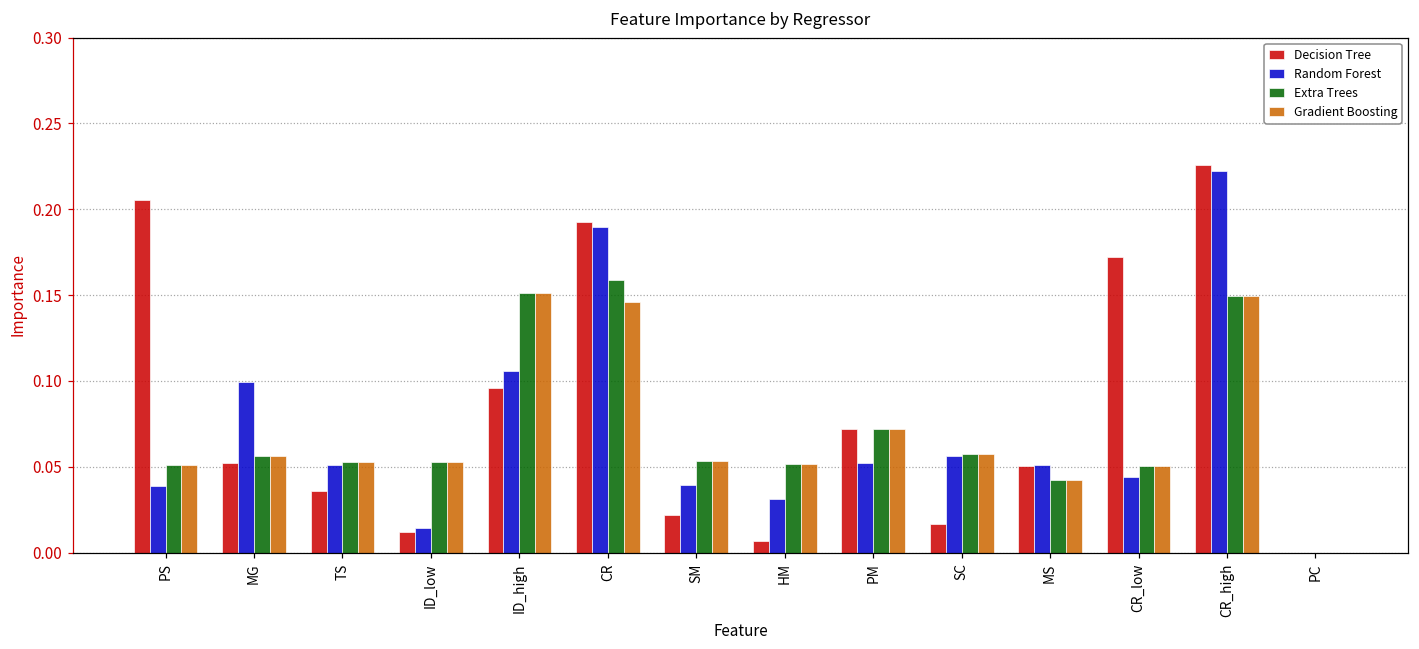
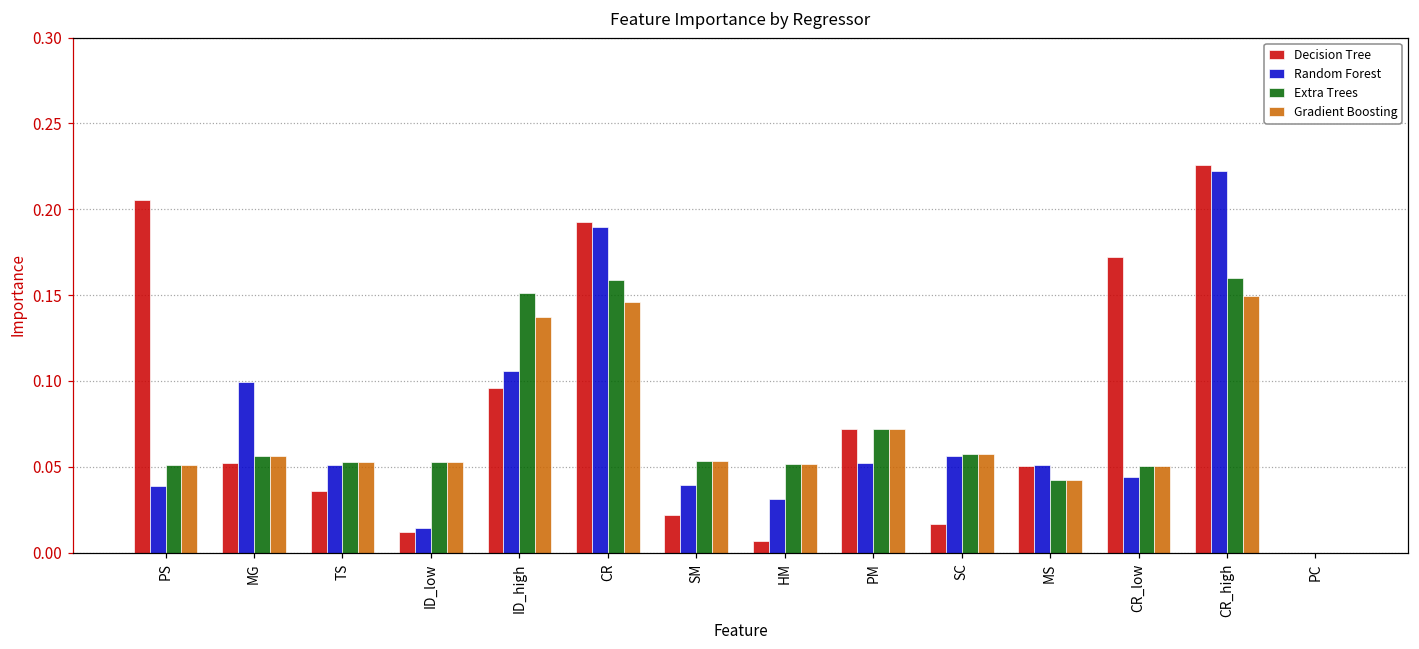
  {
    "Decision Tree": {
      "PS": 0.205,
      "MG": 0.052,
      "TS": 0.036,
      "ID_low": 0.012,
      "ID_high": 0.096,
      "CR": 0.193,
      "SM": 0.022,
      "HM": 0.007,
      "PM": 0.072,
      "SC": 0.017,
      "MS": 0.050,
      "CR_low": 0.172,
      "CR_high": 0.226,
      "PC": 0.000
    },
    "Random Forest": {
      "PS": 0.039,
      "MG": 0.099,
      "TS": 0.051,
      "ID_low": 0.014,
      "ID_high": 0.106,
      "CR": 0.190,
      "SM": 0.039,
      "HM": 0.031,
      "PM": 0.052,
      "SC": 0.056,
      "MS": 0.051,
      "CR_low": 0.044,
      "CR_high": 0.222,
      "PC": 0.000
    },
    "Extra Trees": {
      "PS": 0.051,
      "MG": 0.056,
      "TS": 0.053,
      "ID_low": 0.053,
      "ID_high": 0.151,
      "CR": 0.159,
      "SM": 0.053,
      "HM": 0.052,
      "PM": 0.072,
      "SC": 0.058,
      "MS": 0.042,
      "CR_low": 0.051,
-     "CR_high": 0.149,
+     "CR_high": 0.160,
      "PC": 0.000
    },
    "Gradient Boosting": {
      "PS": 0.051,
      "MG": 0.056,
      "TS": 0.053,
      "ID_low": 0.053,
-     "ID_high": 0.151,
+     "ID_high": 0.137,
      "CR": 0.146,
      "SM": 0.053,
      "HM": 0.052,
      "PM": 0.072,
      "SC": 0.058,
      "MS": 0.042,
      "CR_low": 0.051,
      "CR_high": 0.149,
      "PC": 0.000
    }
  }
